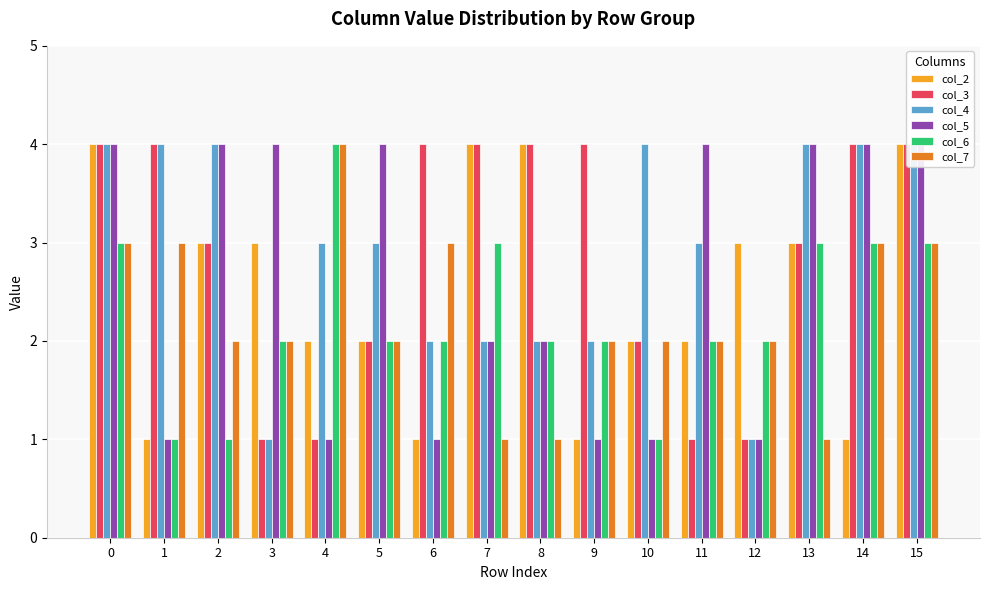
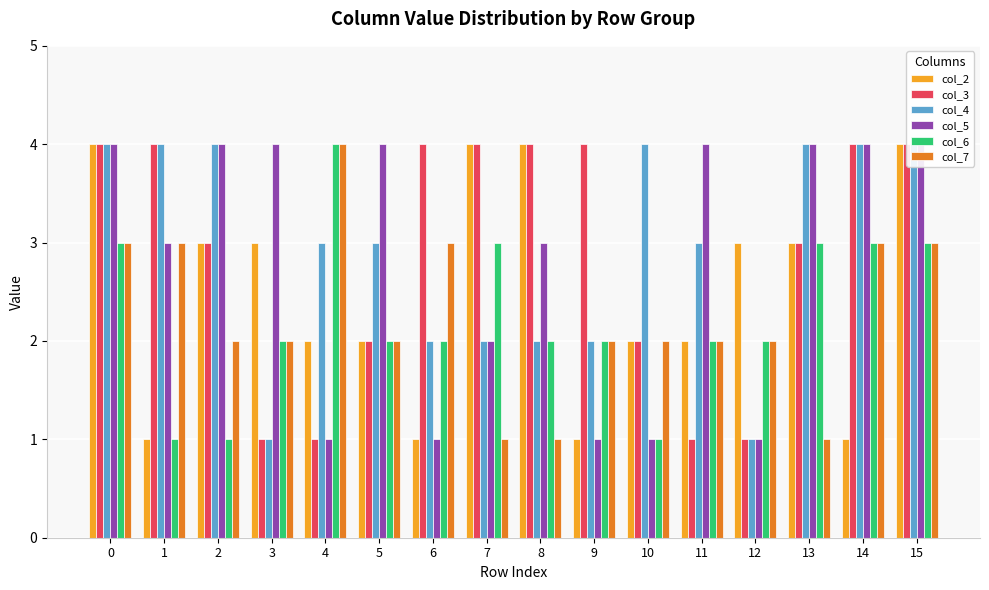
  {
    "col_3": {
      "0": 4,
      "1": 4,
      "2": 3,
      "3": 1,
      "4": 1,
      "5": 2,
      "6": 4,
      "7": 4,
      "8": 4,
      "9": 4,
      "10": 2,
      "11": 1,
      "12": 1,
      "13": 3,
      "14": 4,
      "15": 4
    },
    "col_4": {
      "0": 4,
      "1": 4,
      "2": 4,
      "3": 1,
      "4": 3,
      "5": 3,
      "6": 2,
      "7": 2,
      "8": 2,
      "9": 2,
      "10": 4,
      "11": 3,
      "12": 1,
      "13": 4,
      "14": 4
    },
    "col_5": {
      "0": 4,
-     "1": 1,
+     "1": 3,
      "2": 4,
      "3": 4,
      "4": 1,
      "5": 4,
      "6": 1,
      "7": 2,
-     "8": 2,
+     "8": 3,
      "9": 1,
      "10": 1,
      "11": 4,
      "12": 1,
      "13": 4,
      "14": 4
    },
    "col_6": {
      "0": 3,
      "1": 1,
      "2": 1,
      "3": 2,
      "4": 4,
      "5": 2,
      "6": 2,
      "7": 3,
      "8": 2,
      "9": 2,
      "10": 1,
      "11": 2,
      "12": 2,
      "13": 3,
      "14": 3,
      "15": 3
    }
  }
